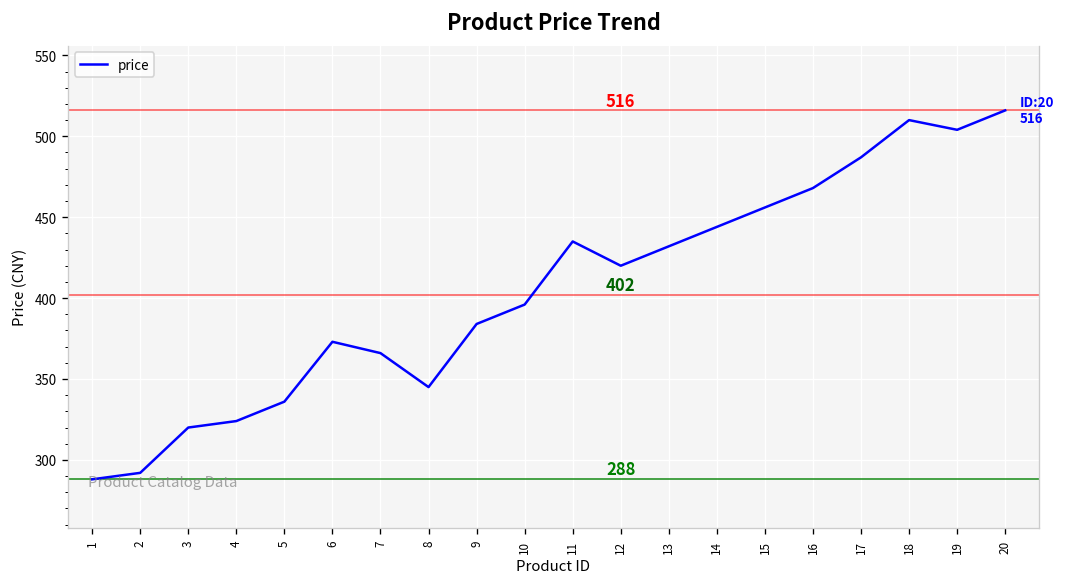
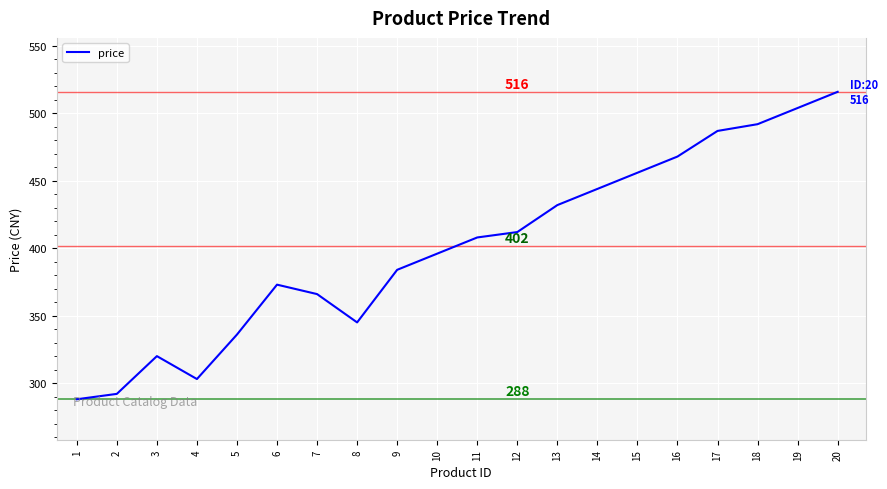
  {
    "1": 288,
    "2": 292,
    "3": 320,
-   "4": 324,
+   "4": 303,
    "5": 336,
    "6": 373,
    "7": 366,
    "8": 345,
    "9": 384,
    "10": 396,
-   "11": 435,
-   "12": 420,
+   "11": 408,
+   "12": 412,
    "13": 432,
    "14": 444,
    "15": 456,
    "16": 468,
    "17": 487,
-   "18": 510,
+   "18": 492,
    "19": 504
  }
